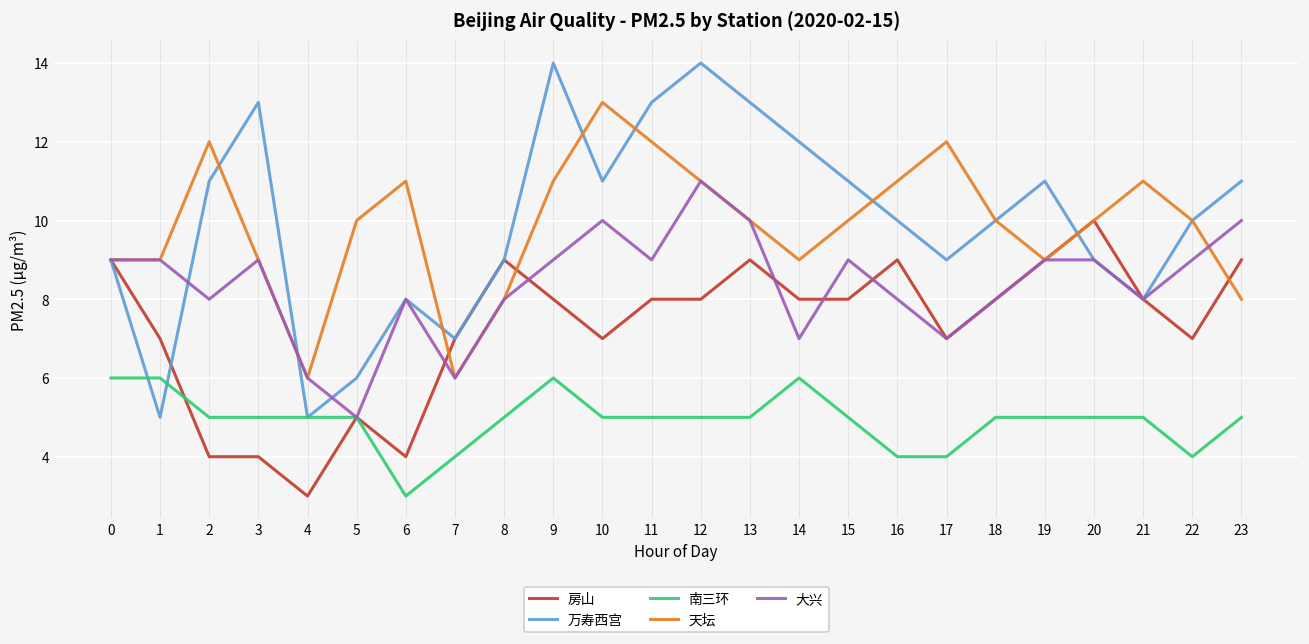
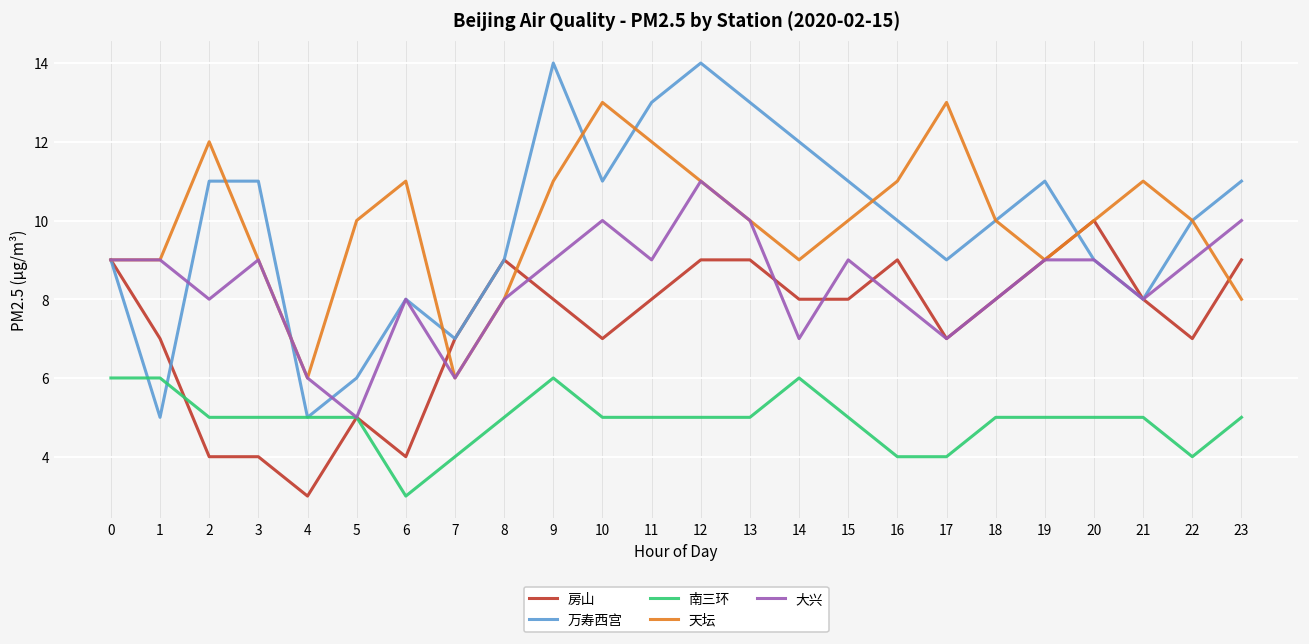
  {
    "房山": {
      "1": 7,
      "2": 4,
      "3": 4,
      "4": 3,
      "6": 4,
      "9": 8,
      "10": 7,
      "11": 8,
-     "12": 8,
+     "12": 9,
      "13": 9,
      "14": 8,
      "15": 8,
      "16": 9,
      "22": 7,
      "23": 9
    },
    "万寿西宫": {
      "1": 5,
      "2": 11,
-     "3": 13,
+     "3": 11,
      "5": 6,
      "9": 14,
      "10": 11,
      "11": 13,
      "12": 14,
      "13": 13,
      "14": 12,
      "15": 11,
      "16": 10,
      "17": 9,
      "19": 11,
      "23": 11
    },
    "南三环": {
      "0": 6,
      "1": 6,
      "2": 5,
      "3": 5,
      "6": 3,
      "7": 4,
      "8": 5,
      "9": 6,
      "10": 5,
      "11": 5,
      "12": 5,
      "13": 5,
      "14": 6,
      "15": 5,
      "16": 4,
      "17": 4,
      "18": 5,
      "19": 5,
      "20": 5,
      "21": 5,
      "22": 4,
      "23": 5
    },
    "天坛": {
      "2": 12,
      "5": 10,
      "6": 11,
      "9": 11,
      "10": 13,
      "11": 12,
      "14": 9,
      "15": 10,
      "16": 11,
-     "17": 12,
+     "17": 13,
      "21": 11,
      "23": 8
    },
    "大兴": {
      "2": 8,
      "9": 9,
      "10": 10,
      "11": 9,
      "14": 7,
      "15": 9,
      "16": 8,
      "22": 9,
      "23": 10
    }
  }
